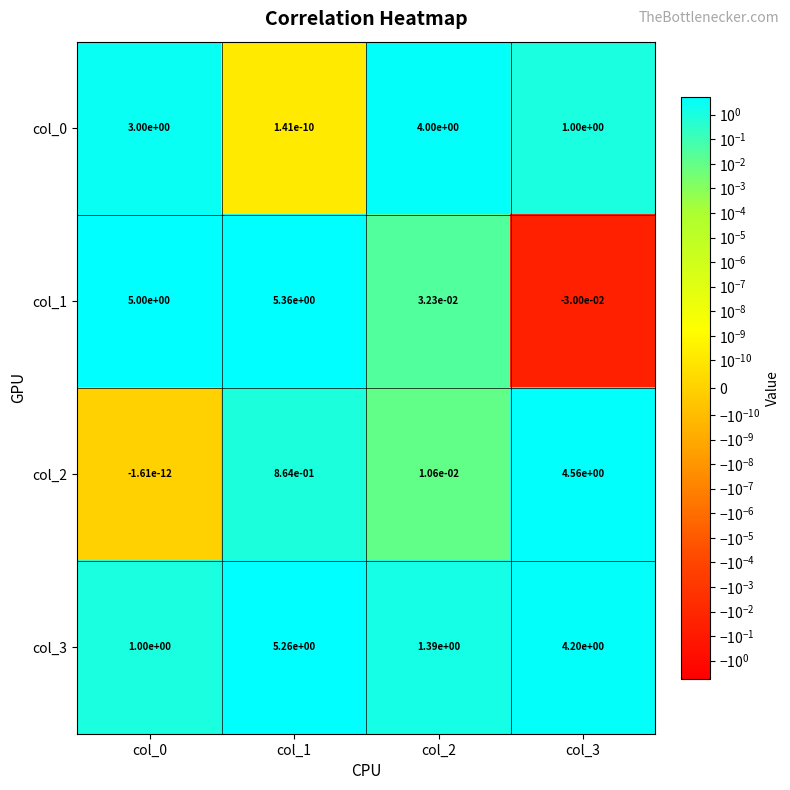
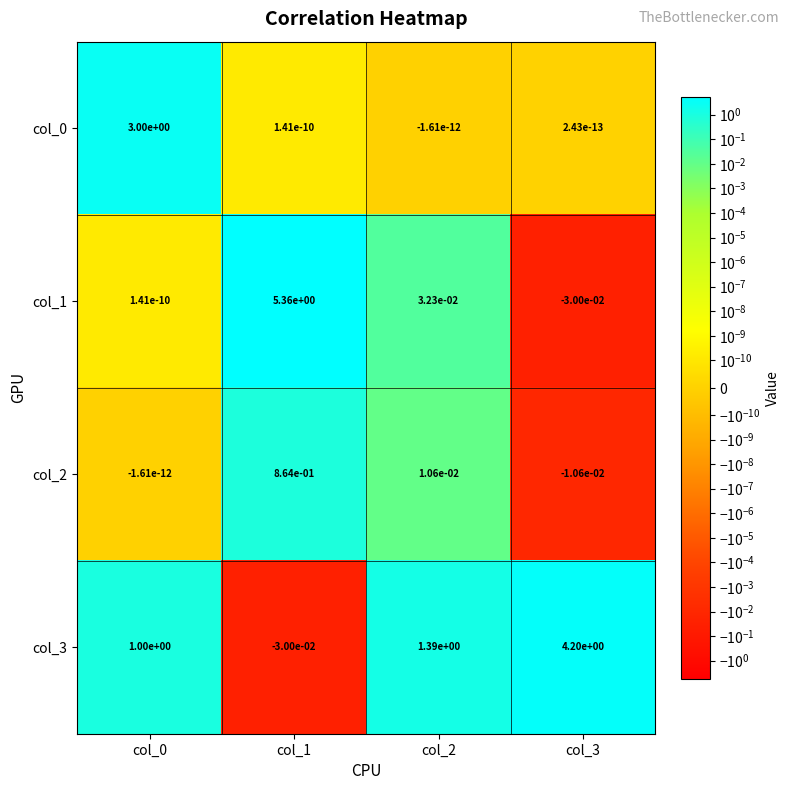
  {
    "col_0": {
      "col_0": "3.00e+00",
      "col_1": "1.41e-10",
-     "col_2": "4.00e+00",
-     "col_3": "1.00e+00"
+     "col_2": "-1.61e-12",
+     "col_3": "2.43e-13"
    },
    "col_1": {
-     "col_0": "5.00e+00",
+     "col_0": "1.41e-10",
      "col_1": "5.36e+00",
      "col_2": "3.23e-02",
      "col_3": "-3.00e-02"
    },
    "col_2": {
      "col_0": "-1.61e-12",
      "col_1": "8.64e-01",
      "col_2": "1.06e-02",
-     "col_3": "4.56e+00"
+     "col_3": "-1.06e-02"
    },
    "col_3": {
      "col_0": "1.00e+00",
-     "col_1": "5.26e+00",
+     "col_1": "-3.00e-02",
      "col_2": "1.39e+00",
      "col_3": "4.20e+00"
    }
  }
